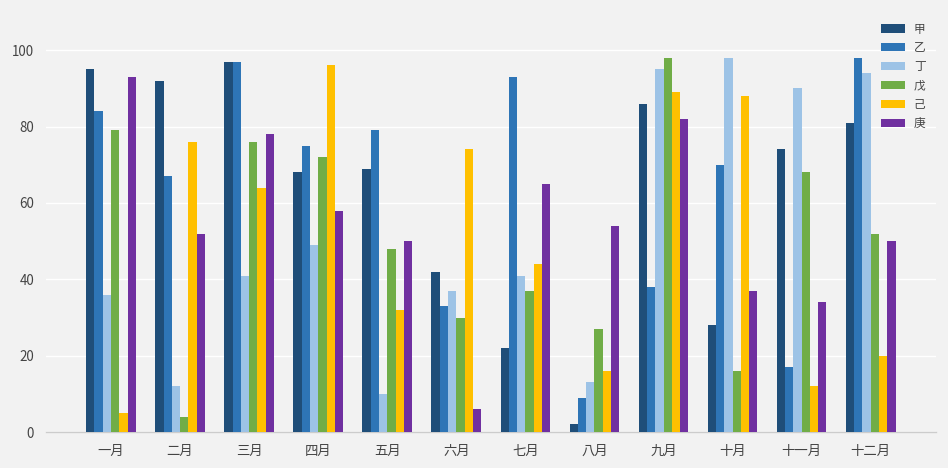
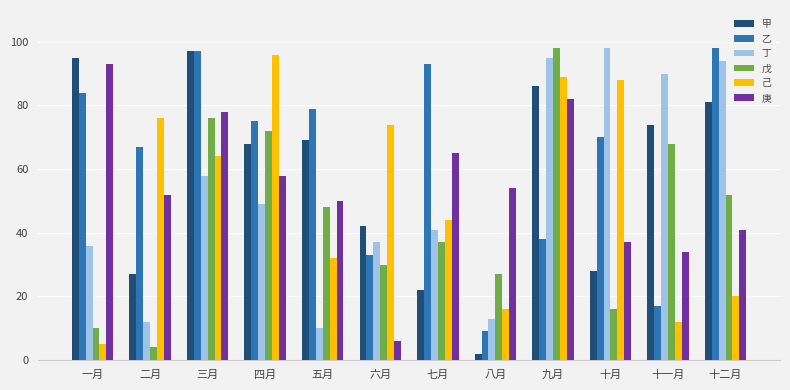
  {
    "甲": {
      "一月": 95,
-     "二月": 92,
+     "二月": 27,
      "三月": 97,
      "四月": 68,
      "五月": 69,
      "六月": 42,
      "七月": 22,
      "八月": 2,
      "九月": 86,
      "十月": 28,
      "十一月": 74,
      "十二月": 81
    },
    "乙": {
      "一月": 84,
      "二月": 67,
      "三月": 97,
      "四月": 75,
      "五月": 79,
      "六月": 33,
      "七月": 93,
      "八月": 9,
      "九月": 38,
      "十月": 70,
      "十一月": 17,
      "十二月": 98
    },
    "丁": {
      "一月": 36,
      "二月": 12,
-     "三月": 41,
+     "三月": 58,
      "四月": 49,
      "五月": 10,
      "六月": 37,
      "七月": 41,
      "八月": 13,
      "九月": 95,
      "十月": 98,
      "十一月": 90,
      "十二月": 94
    },
    "戊": {
-     "一月": 79,
+     "一月": 10,
      "二月": 4,
      "三月": 76,
      "四月": 72,
      "五月": 48,
      "六月": 30,
      "七月": 37,
      "八月": 27,
      "九月": 98,
      "十月": 16,
      "十一月": 68,
      "十二月": 52
    },
    "己": {
      "一月": 5,
      "二月": 76,
      "三月": 64,
      "四月": 96,
      "五月": 32,
      "六月": 74,
      "七月": 44,
      "八月": 16,
      "九月": 89,
      "十月": 88,
      "十一月": 12,
      "十二月": 20
    },
    "庚": {
      "一月": 93,
      "二月": 52,
      "三月": 78,
      "四月": 58,
      "五月": 50,
      "六月": 6,
      "七月": 65,
      "八月": 54,
      "九月": 82,
      "十月": 37,
      "十一月": 34,
-     "十二月": 50
+     "十二月": 41
    }
  }
